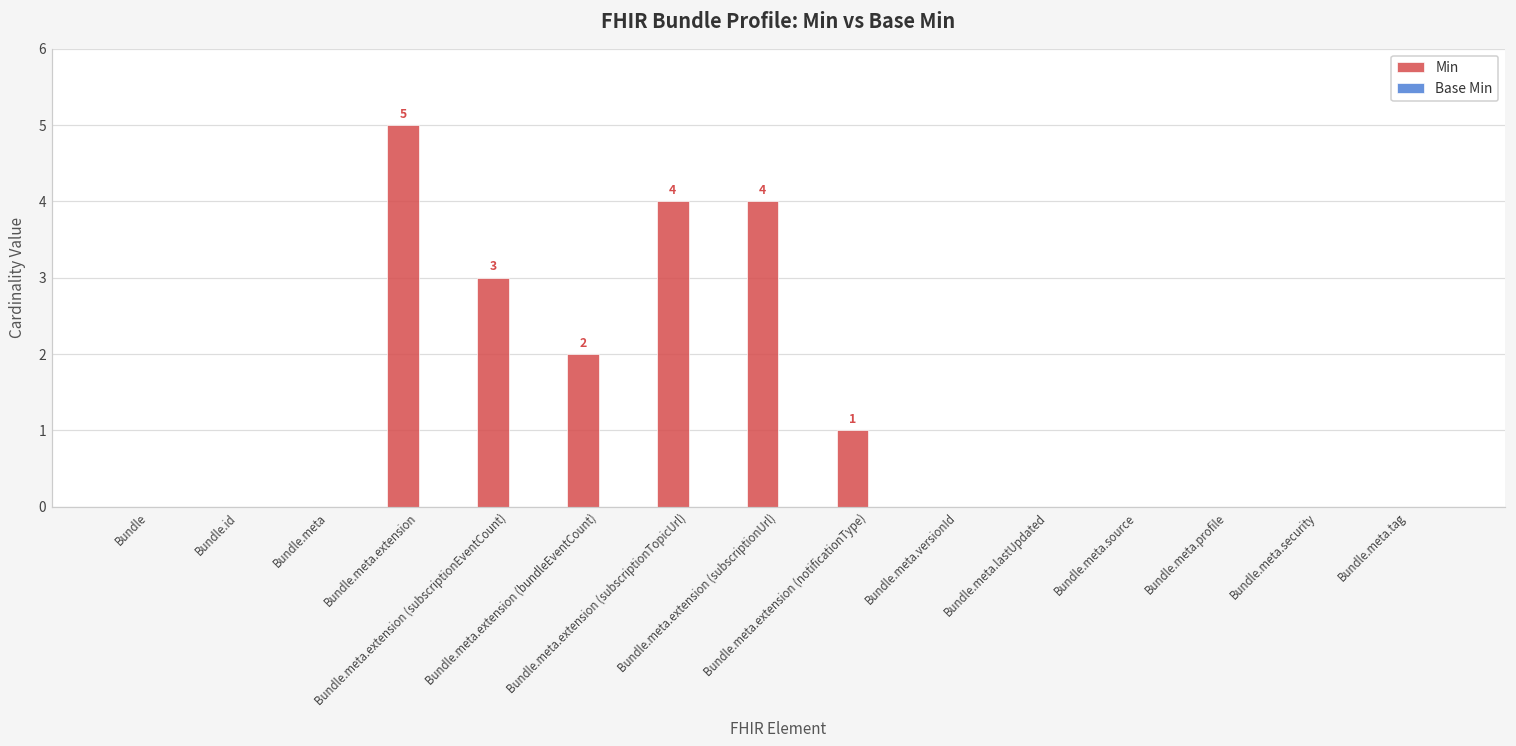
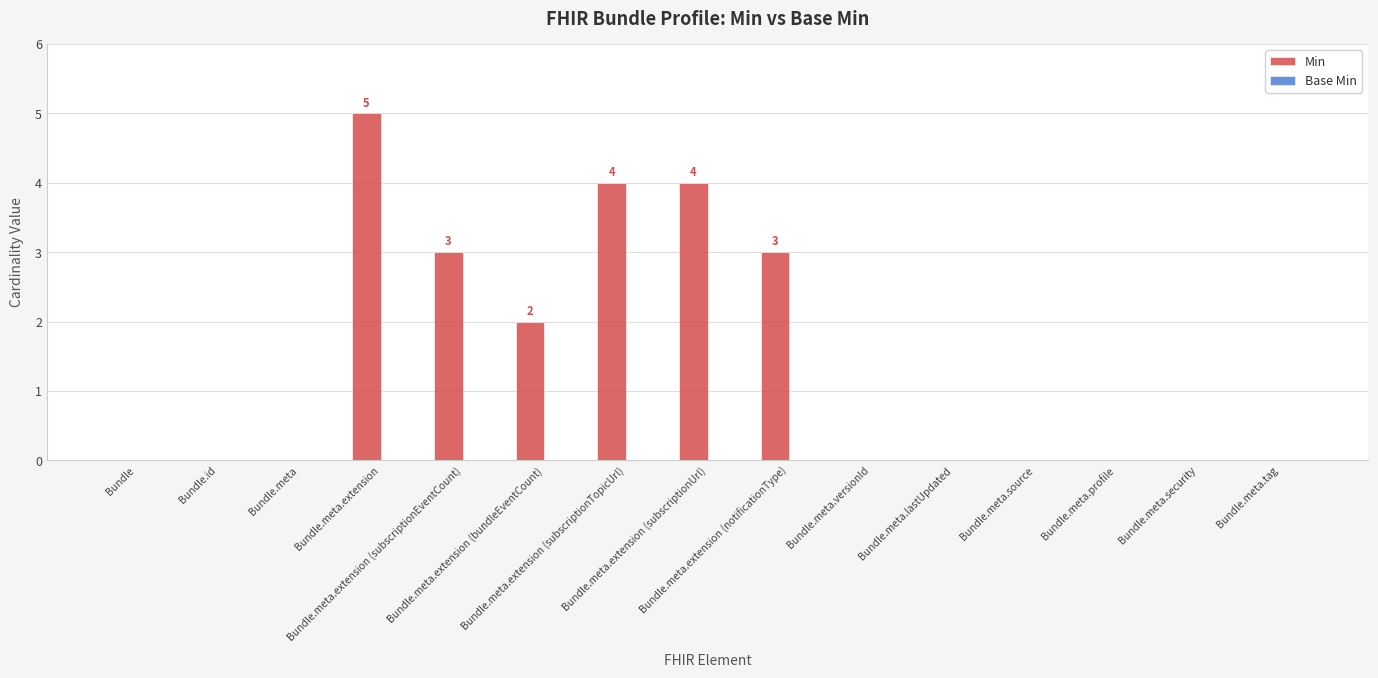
  {
    "Min": {
      "Bundle.meta.extension": 5,
      "Bundle.meta.extension (subscriptionEventCount)": 3,
      "Bundle.meta.extension (bundleEventCount)": 2,
      "Bundle.meta.extension (subscriptionTopicUrl)": 4,
      "Bundle.meta.extension (subscriptionUrl)": 4,
-     "Bundle.meta.extension (notificationType)": 1
+     "Bundle.meta.extension (notificationType)": 3
    },
    "Base Min": {
      "Bundle": 0.0,
      "Bundle.id": 0.0,
      "Bundle.meta": 0.0,
      "Bundle.meta.extension": 0.0,
      "Bundle.meta.extension (subscriptionEventCount)": 0.0,
      "Bundle.meta.extension (bundleEventCount)": 0.0,
      "Bundle.meta.extension (subscriptionTopicUrl)": 0.0,
      "Bundle.meta.extension (subscriptionUrl)": 0.0,
      "Bundle.meta.extension (notificationType)": 0.0,
      "Bundle.meta.versionId": 0.0,
      "Bundle.meta.lastUpdated": 0.0,
      "Bundle.meta.source": 0.0,
      "Bundle.meta.profile": 0.0,
      "Bundle.meta.security": 0.0,
      "Bundle.meta.tag": 0.0
    }
  }
